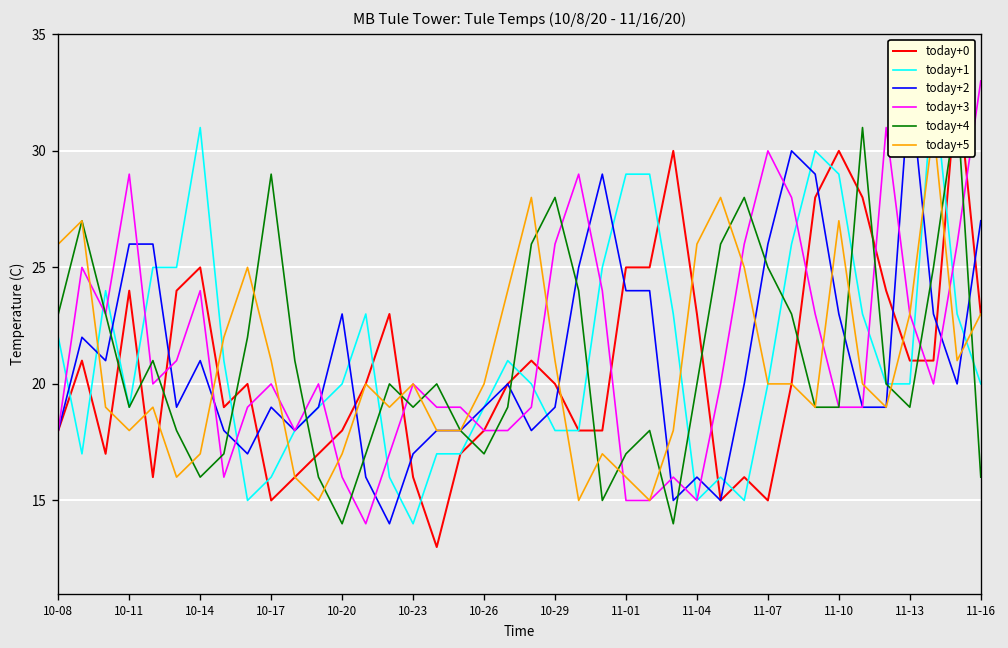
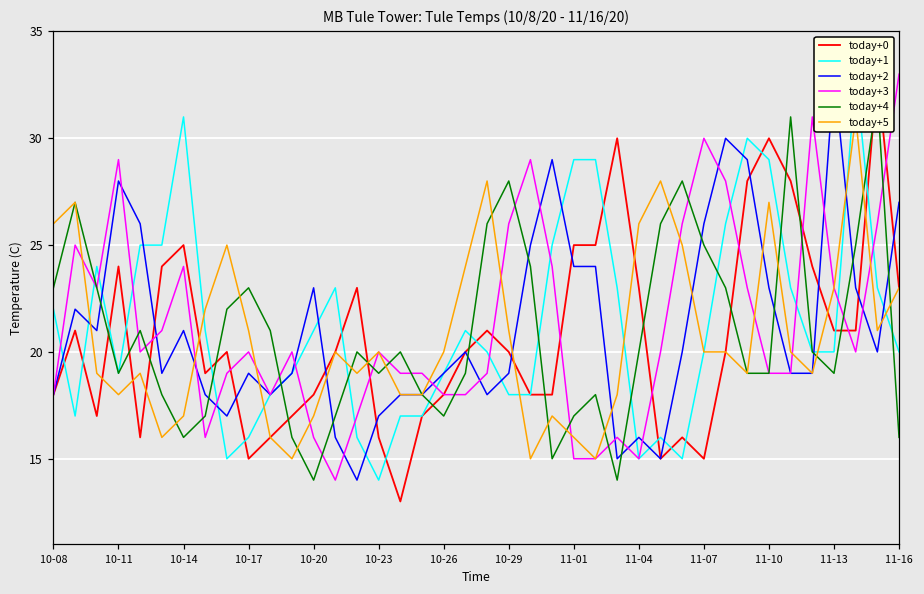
  {
    "today+0": {
      "10-11": 24,
      "10-14": 25,
      "10-17": 15,
      "10-20": 18,
      "10-23": 16,
      "10-29": 20,
      "11-01": 25,
      "11-04": 23,
      "11-07": 15,
      "11-10": 30,
      "11-13": 21
    },
    "today+1": {
      "10-08": 22,
      "10-14": 31,
      "10-17": 16,
-     "10-20": 20,
+     "10-20": 21,
      "10-23": 14,
      "10-29": 18,
      "11-01": 29,
      "11-10": 29,
      "11-13": 20,
      "11-16": 20
    },
    "today+2": {
-     "10-11": 26,
+     "10-11": 28,
      "10-14": 21,
      "10-17": 19,
      "10-20": 23,
      "10-23": 17,
      "10-29": 19,
      "11-01": 24,
      "11-04": 16,
      "11-07": 26,
      "11-10": 23,
      "11-16": 27
    },
    "today+3": {
      "10-11": 29,
      "10-14": 24,
      "10-17": 20,
      "10-20": 16,
      "10-29": 26,
      "11-01": 15,
      "11-07": 30,
      "11-16": 33
    },
    "today+4": {
      "10-08": 23,
      "10-14": 16,
-     "10-17": 29,
+     "10-17": 23,
      "10-20": 14,
      "10-23": 19,
      "10-26": 17,
      "10-29": 28,
      "11-01": 17,
      "11-04": 20,
      "11-07": 25,
      "11-13": 19,
      "11-16": 16
    },
    "today+5": {
      "10-08": 26,
      "10-11": 18,
      "10-14": 17,
      "10-17": 21,
      "10-20": 17,
      "10-26": 20,
      "10-29": 21,
      "11-01": 16,
      "11-04": 26,
      "11-10": 27
    }
  }
